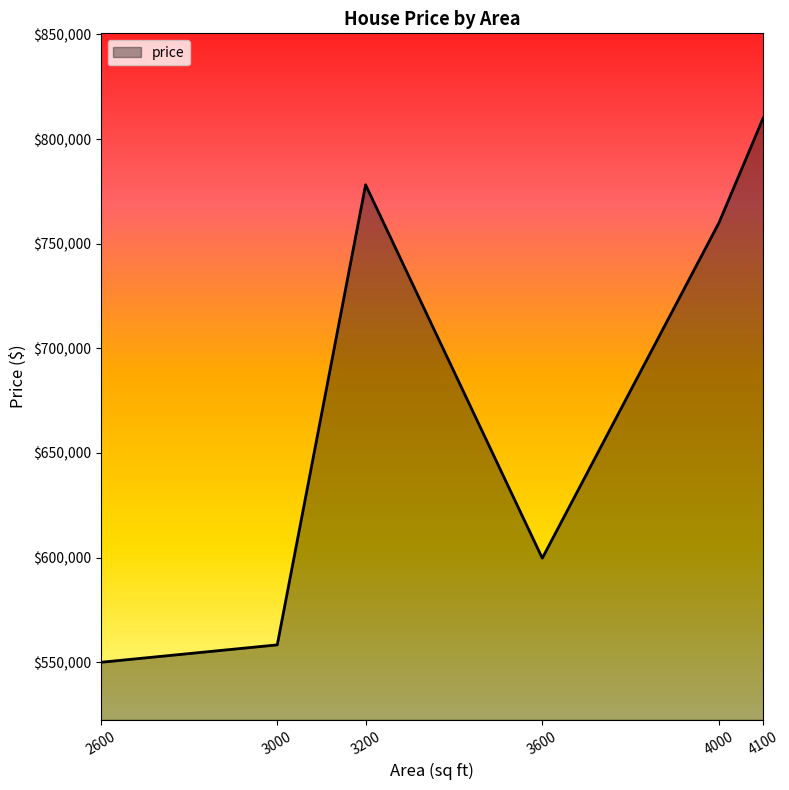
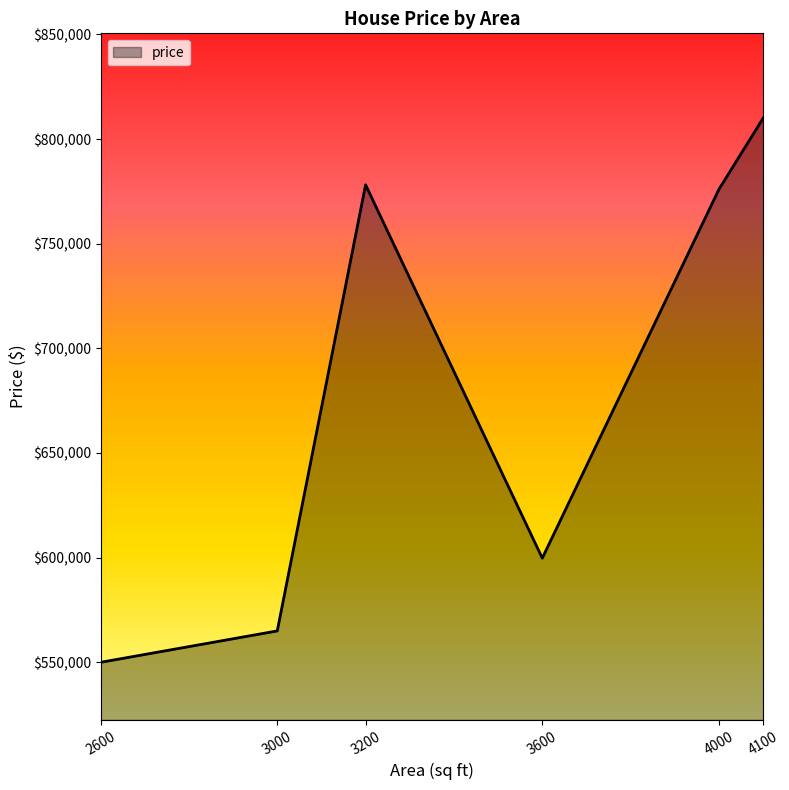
  {
    "2600": "$550,000",
-   "3000": "$558,000",
+   "3000": "$565,000",
    "3200": "$778,000",
    "3600": "$600,000",
-   "4000": "$760,000",
+   "4000": "$776,000",
    "4100": "$810,000"
  }
